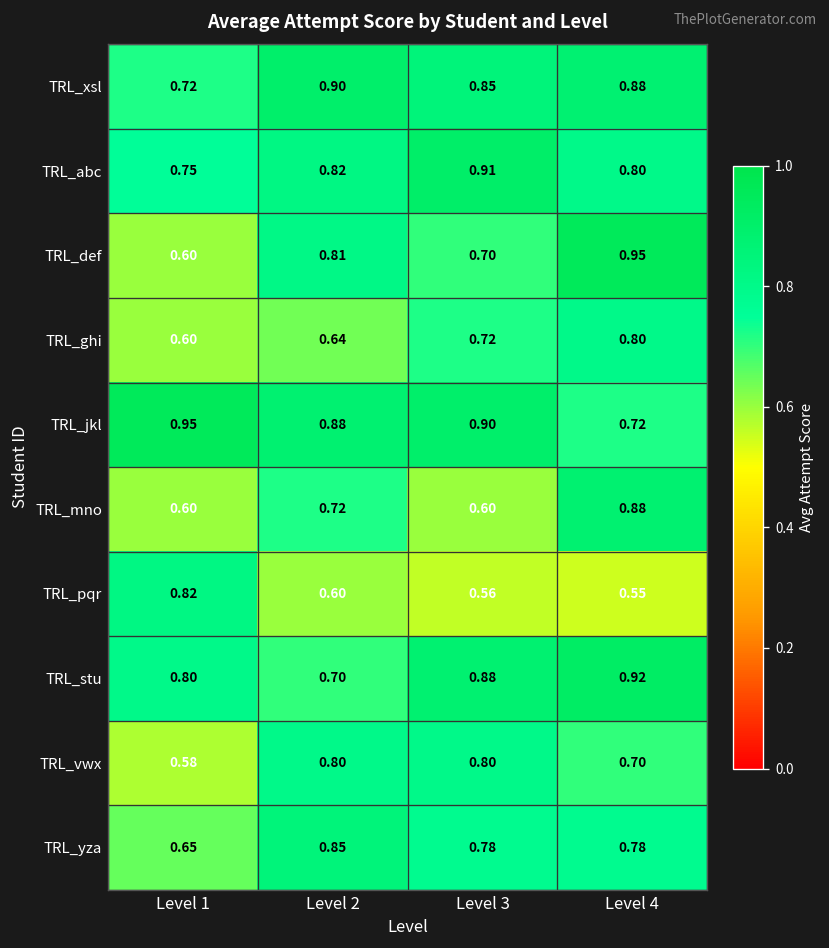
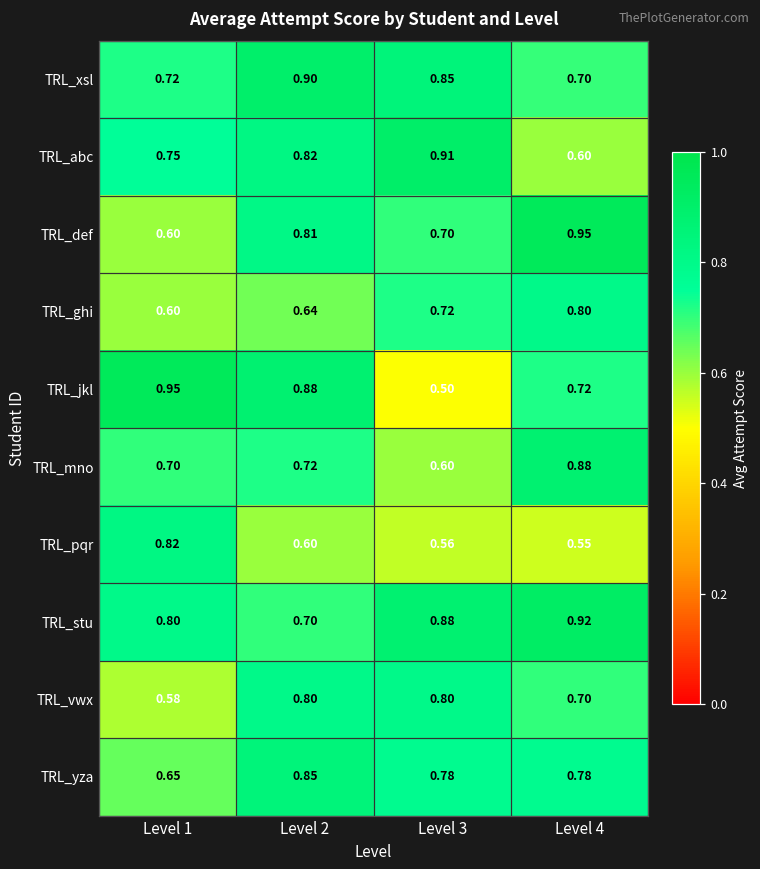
  {
    "TRL_xsl": {
      "Level 1": 0.72,
      "Level 2": 0.90,
      "Level 3": 0.85,
-     "Level 4": 0.88
+     "Level 4": 0.70
    },
    "TRL_abc": {
      "Level 1": 0.75,
      "Level 2": 0.82,
      "Level 3": 0.91,
-     "Level 4": 0.80
+     "Level 4": 0.60
    },
    "TRL_def": {
      "Level 1": 0.60,
      "Level 2": 0.81,
      "Level 3": 0.70,
      "Level 4": 0.95
    },
    "TRL_ghi": {
      "Level 1": 0.60,
      "Level 2": 0.64,
      "Level 3": 0.72,
      "Level 4": 0.80
    },
    "TRL_jkl": {
      "Level 1": 0.95,
      "Level 2": 0.88,
-     "Level 3": 0.90,
+     "Level 3": 0.50,
      "Level 4": 0.72
    },
    "TRL_mno": {
-     "Level 1": 0.60,
+     "Level 1": 0.70,
      "Level 2": 0.72,
      "Level 3": 0.60,
      "Level 4": 0.88
    },
    "TRL_pqr": {
      "Level 1": 0.82,
      "Level 2": 0.60,
      "Level 3": 0.56,
      "Level 4": 0.55
    },
    "TRL_stu": {
      "Level 1": 0.80,
      "Level 2": 0.70,
      "Level 3": 0.88,
      "Level 4": 0.92
    },
    "TRL_vwx": {
      "Level 1": 0.58,
      "Level 2": 0.80,
      "Level 3": 0.80,
      "Level 4": 0.70
    },
    "TRL_yza": {
      "Level 1": 0.65,
      "Level 2": 0.85,
      "Level 3": 0.78,
      "Level 4": 0.78
    }
  }
